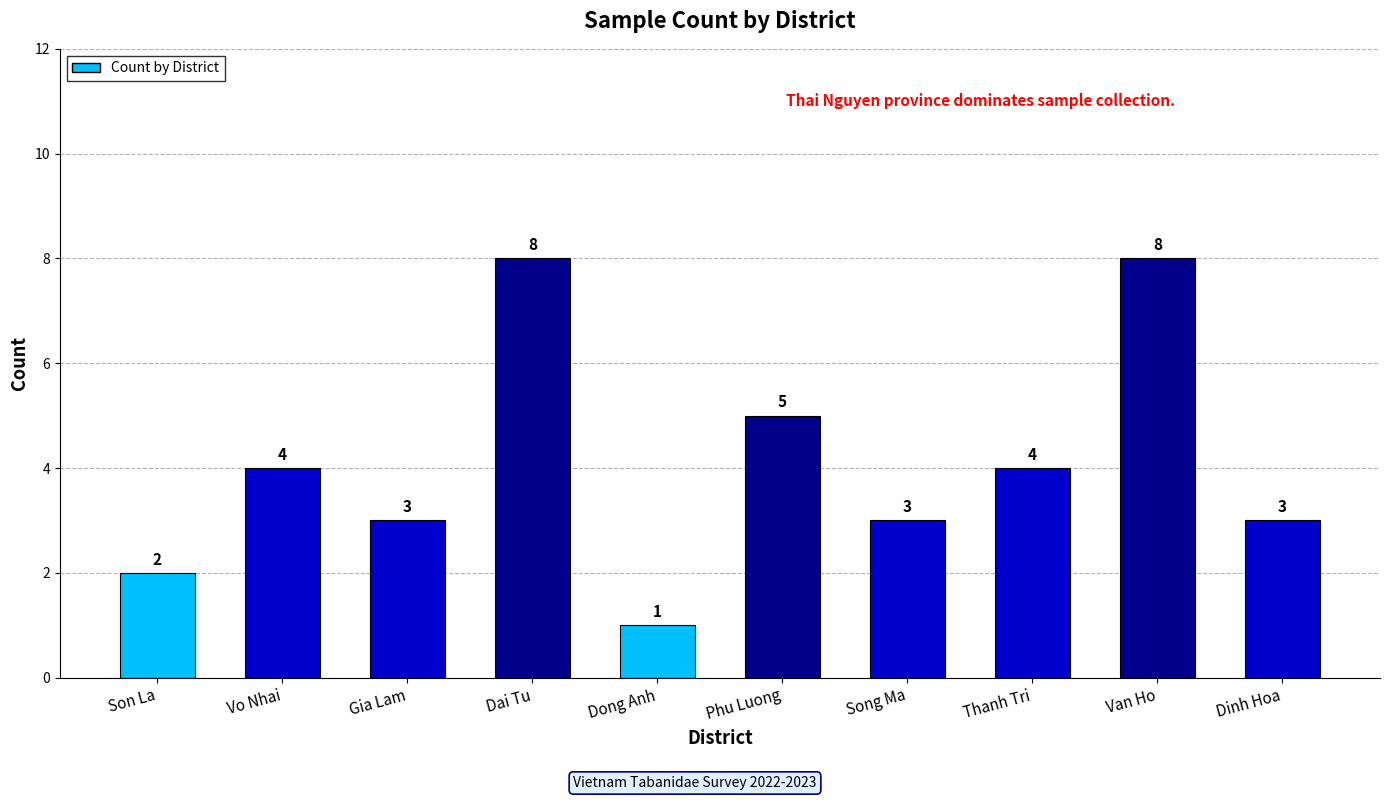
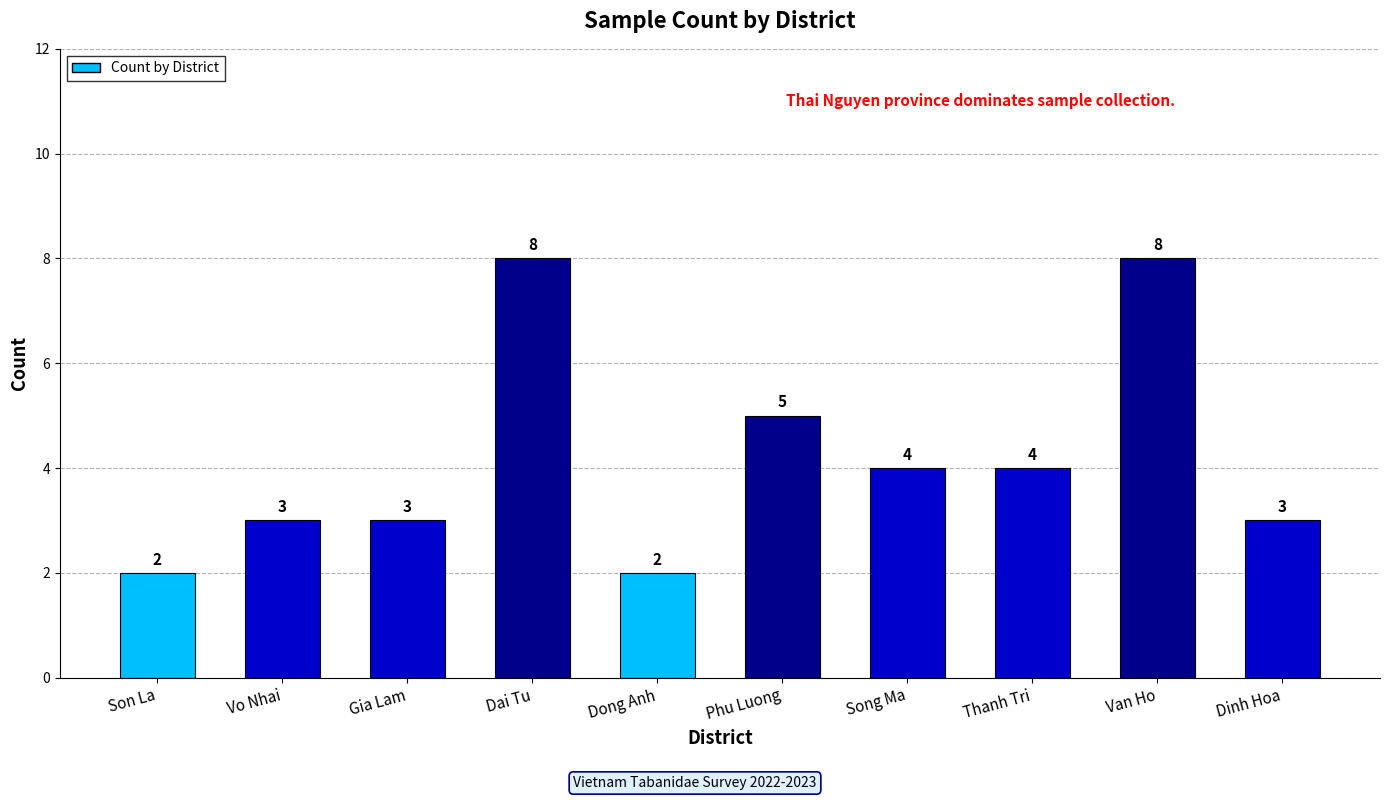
  {
    "Son La": 2,
-   "Vo Nhai": 4,
+   "Vo Nhai": 3,
    "Gia Lam": 3,
    "Dai Tu": 8,
-   "Dong Anh": 1,
+   "Dong Anh": 2,
    "Phu Luong": 5,
-   "Song Ma": 3,
+   "Song Ma": 4,
    "Thanh Tri": 4,
    "Van Ho": 8,
    "Dinh Hoa": 3
  }
